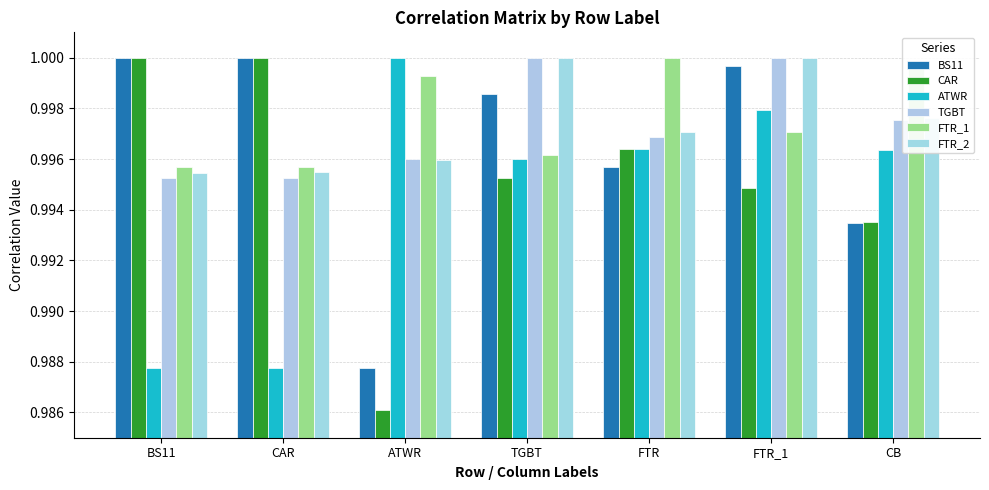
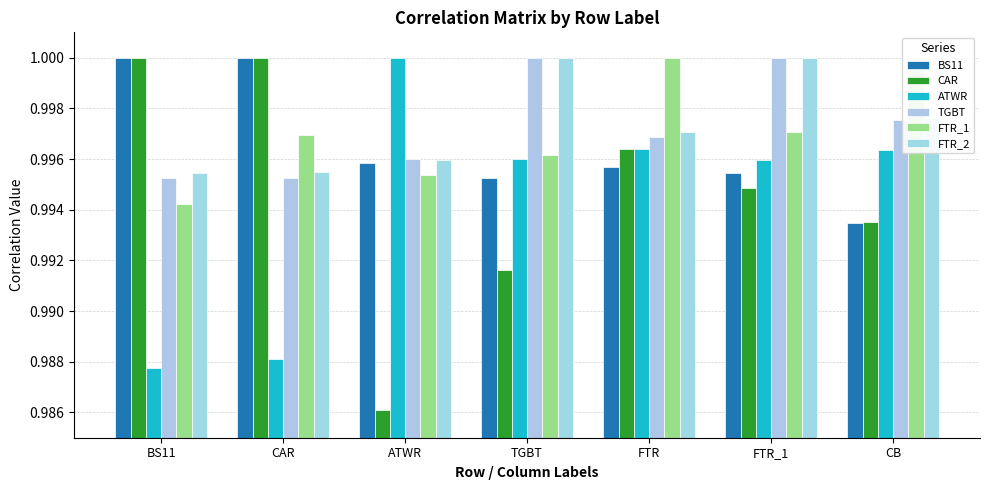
  {
    "BS11": {
      "BS11": 1.0000,
      "CAR": 1.0000,
-     "ATWR": 0.9878,
-     "TGBT": 0.9986,
+     "ATWR": 0.9959,
+     "TGBT": 0.9952,
      "FTR": 0.9957,
-     "FTR_1": 0.9997,
+     "FTR_1": 0.9955,
      "CB": 0.9935
    },
    "CAR": {
      "BS11": 1.0000,
      "CAR": 1.0000,
      "ATWR": 0.9861,
-     "TGBT": 0.9952,
+     "TGBT": 0.9916,
      "FTR": 0.9964,
      "FTR_1": 0.9949,
      "CB": 0.9935
    },
    "ATWR": {
      "BS11": 0.9878,
-     "CAR": 0.9877,
+     "CAR": 0.9881,
      "ATWR": 1.0000,
      "TGBT": 0.9960,
      "FTR": 0.9964,
-     "FTR_1": 0.9979,
+     "FTR_1": 0.9960,
      "CB": 0.9964
    },
    "FTR_1": {
-     "BS11": 0.9957,
-     "CAR": 0.9957,
-     "ATWR": 0.9993,
+     "BS11": 0.9942,
+     "CAR": 0.9970,
+     "ATWR": 0.9954,
      "TGBT": 0.9962,
      "FTR": 1.0000,
      "FTR_1": 0.9971
    }
  }
